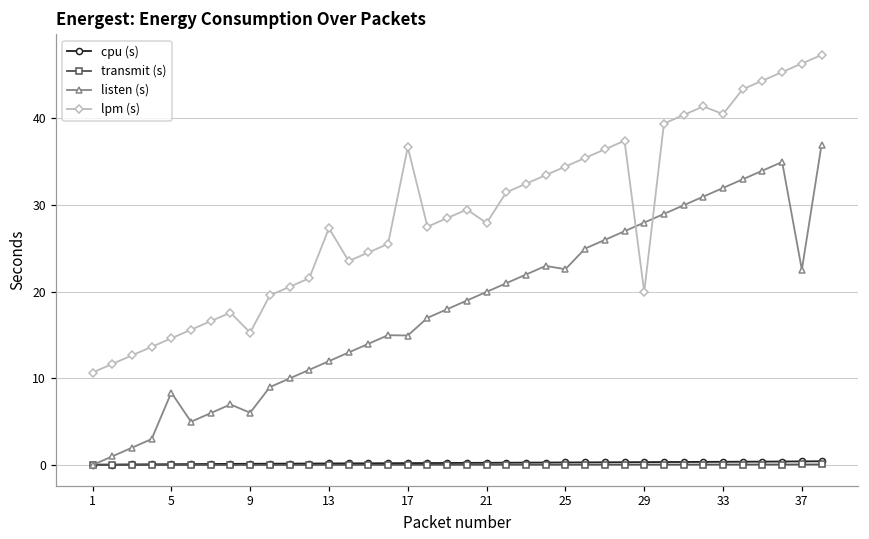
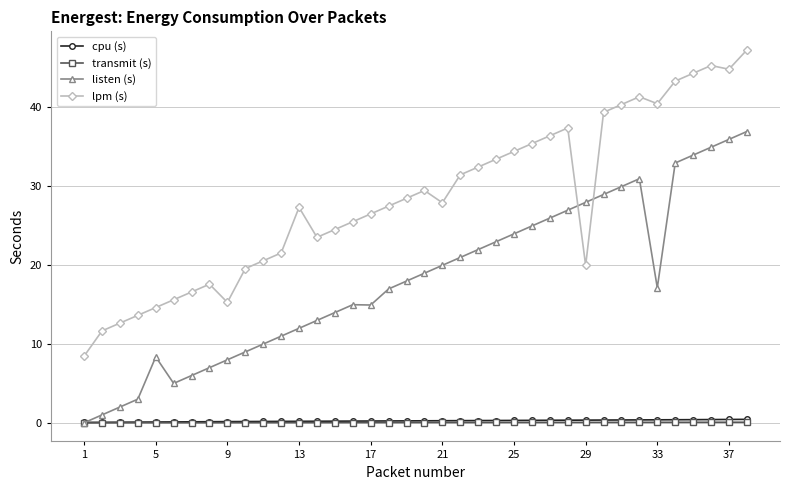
  {
    "cpu (s)": {
      "37": 0
    },
    "transmit (s)": {
      "37": 0
    },
    "listen (s)": {
      "5": 8,
-     "9": 6,
+     "9": 8,
      "13": 12,
      "17": 15,
      "21": 20,
-     "25": 23,
+     "25": 24,
      "29": 28,
-     "33": 32,
-     "37": 23
+     "33": 17,
+     "37": 36
    },
    "lpm (s)": {
-     "1": 11,
+     "1": 8,
      "5": 15,
      "9": 15,
      "13": 27,
-     "17": 37,
+     "17": 26,
      "21": 28,
      "25": 34,
      "29": 20,
      "33": 40,
-     "37": 46
+     "37": 45
    }
  }
